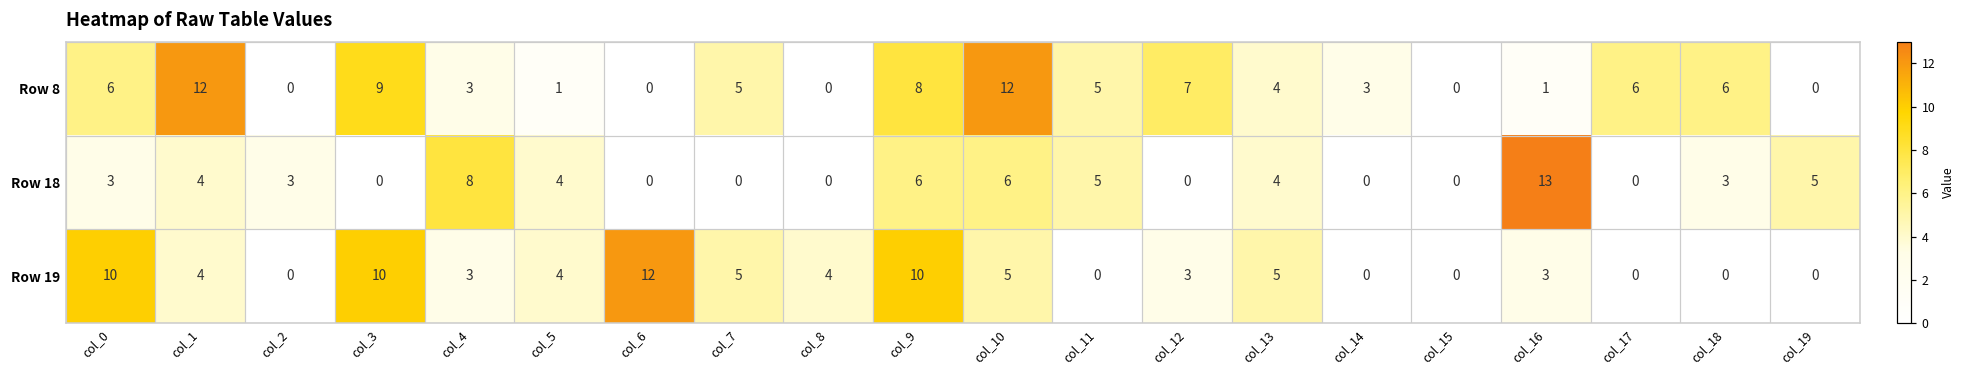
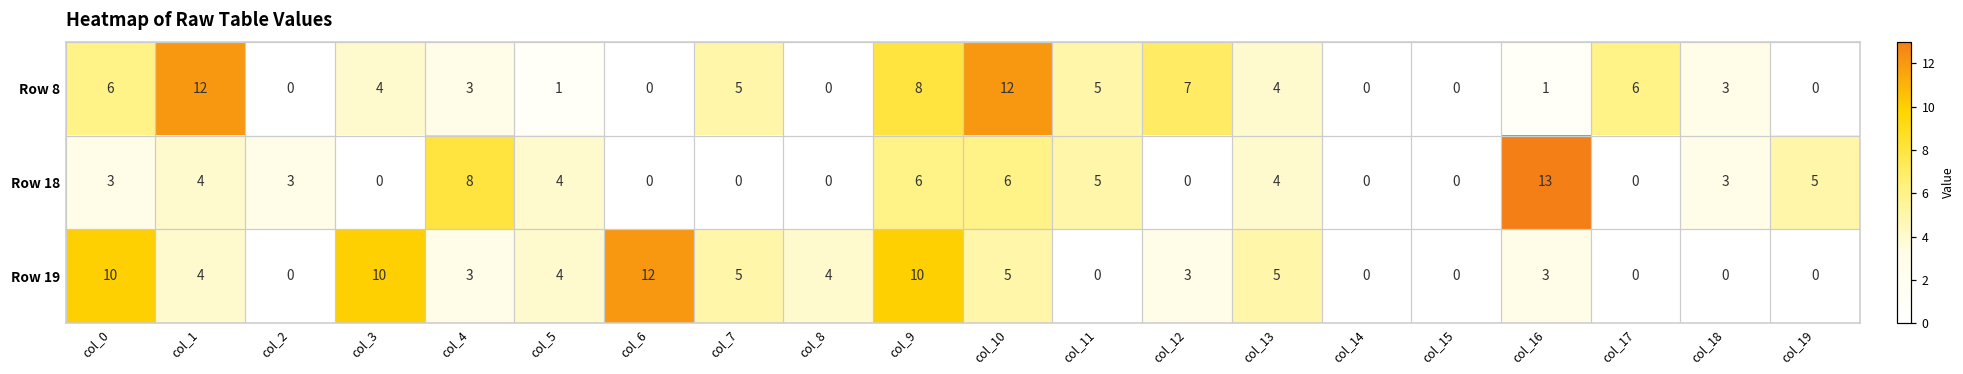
  {
    "Row 8": {
      "col_0": 6,
      "col_1": 12,
      "col_2": 0,
-     "col_3": 9,
+     "col_3": 4,
      "col_4": 3,
      "col_5": 1,
      "col_6": 0,
      "col_7": 5,
      "col_8": 0,
      "col_9": 8,
      "col_10": 12,
      "col_11": 5,
      "col_12": 7,
      "col_13": 4,
-     "col_14": 3,
+     "col_14": 0,
      "col_15": 0,
      "col_16": 1,
      "col_17": 6,
-     "col_18": 6,
+     "col_18": 3,
      "col_19": 0
    },
    "Row 18": {
      "col_0": 3,
      "col_1": 4,
      "col_2": 3,
      "col_3": 0,
      "col_4": 8,
      "col_5": 4,
      "col_6": 0,
      "col_7": 0,
      "col_8": 0,
      "col_9": 6,
      "col_10": 6,
      "col_11": 5,
      "col_12": 0,
      "col_13": 4,
      "col_14": 0,
      "col_15": 0,
      "col_16": 13,
      "col_17": 0,
      "col_18": 3,
      "col_19": 5
    },
    "Row 19": {
      "col_0": 10,
      "col_1": 4,
      "col_2": 0,
      "col_3": 10,
      "col_4": 3,
      "col_5": 4,
      "col_6": 12,
      "col_7": 5,
      "col_8": 4,
      "col_9": 10,
      "col_10": 5,
      "col_11": 0,
      "col_12": 3,
      "col_13": 5,
      "col_14": 0,
      "col_15": 0,
      "col_16": 3,
      "col_17": 0,
      "col_18": 0,
      "col_19": 0
    }
  }
